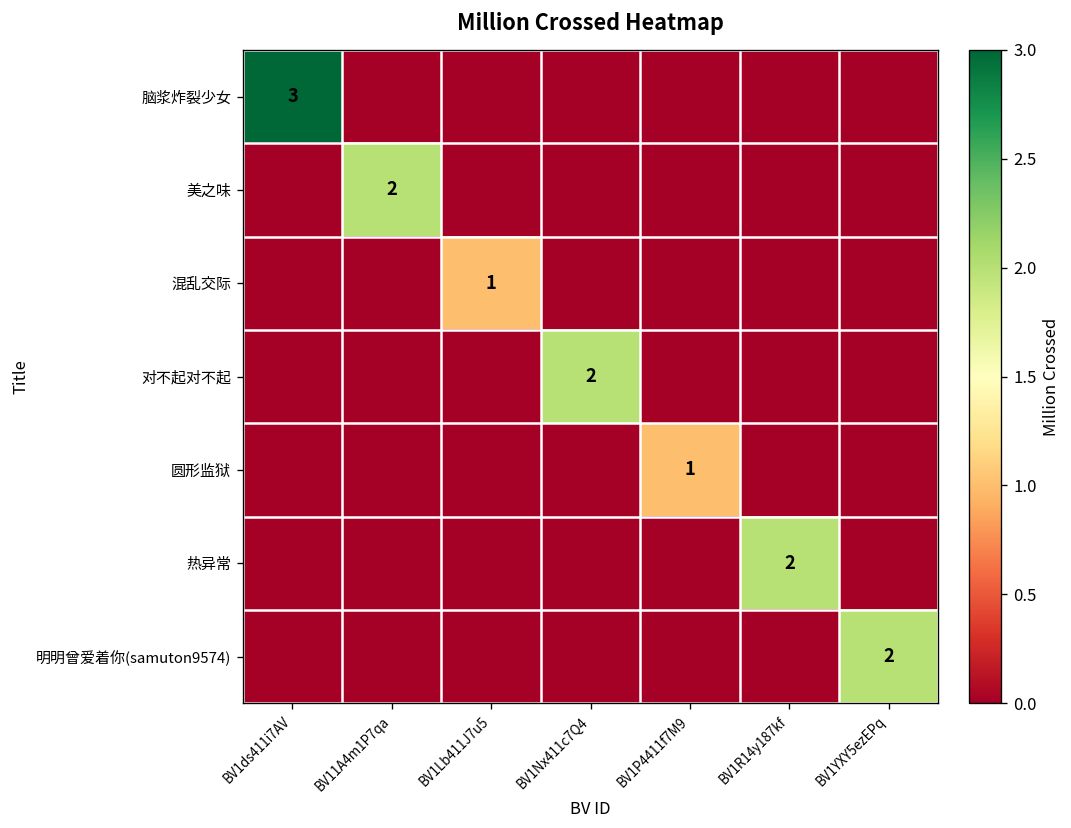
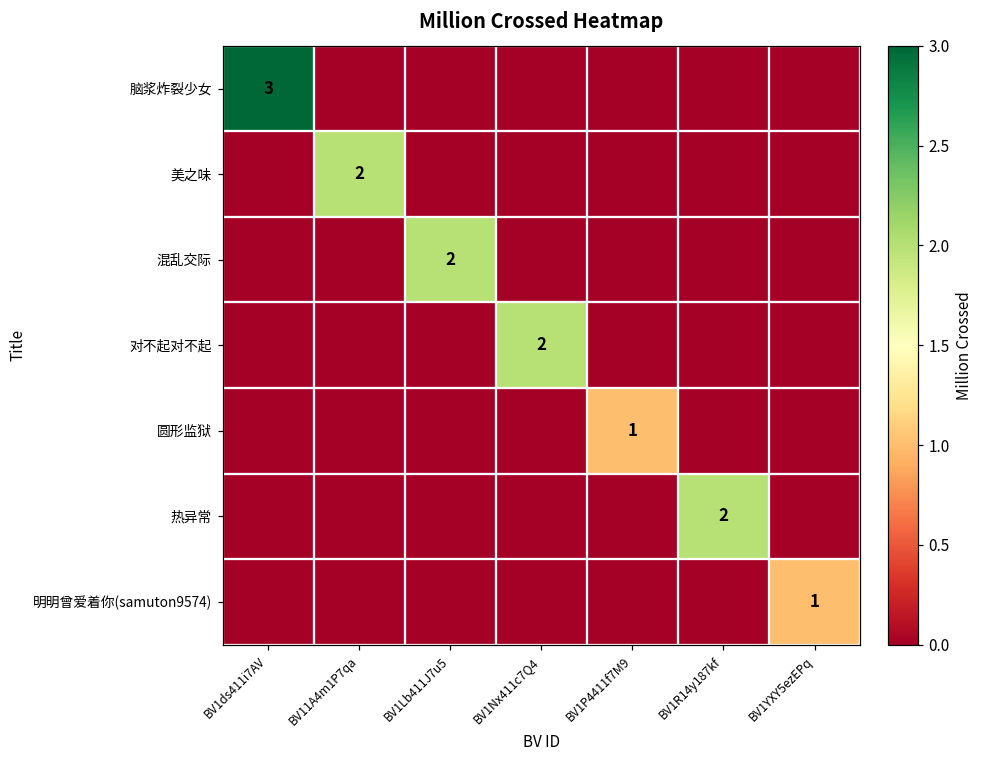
  {
    "脑浆炸裂少女": {
      "BV1ds411i7AV": 3
    },
    "美之味": {
      "BV11A4m1P7qa": 2
    },
    "混乱交际": {
-     "BV1Lb411J7u5": 1
+     "BV1Lb411J7u5": 2
    },
    "对不起对不起": {
      "BV1Nx411c7Q4": 2
    },
    "圆形监狱": {
      "BV1P4411f7M9": 1
    },
    "热异常": {
      "BV1R14y187kf": 2
    },
    "明明曾爱着你(samuton9574)": {
-     "BV1YXY5ezEPq": 2
+     "BV1YXY5ezEPq": 1
    }
  }
